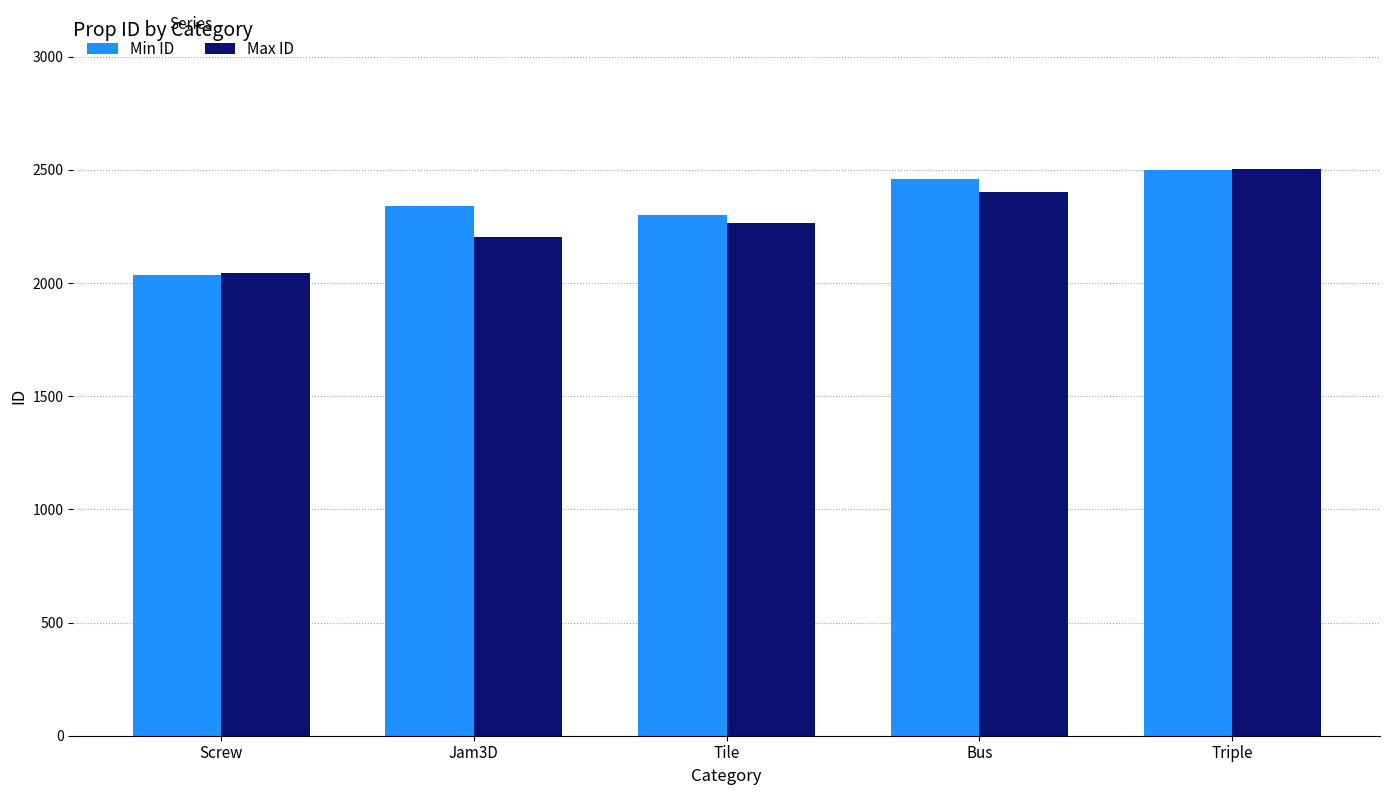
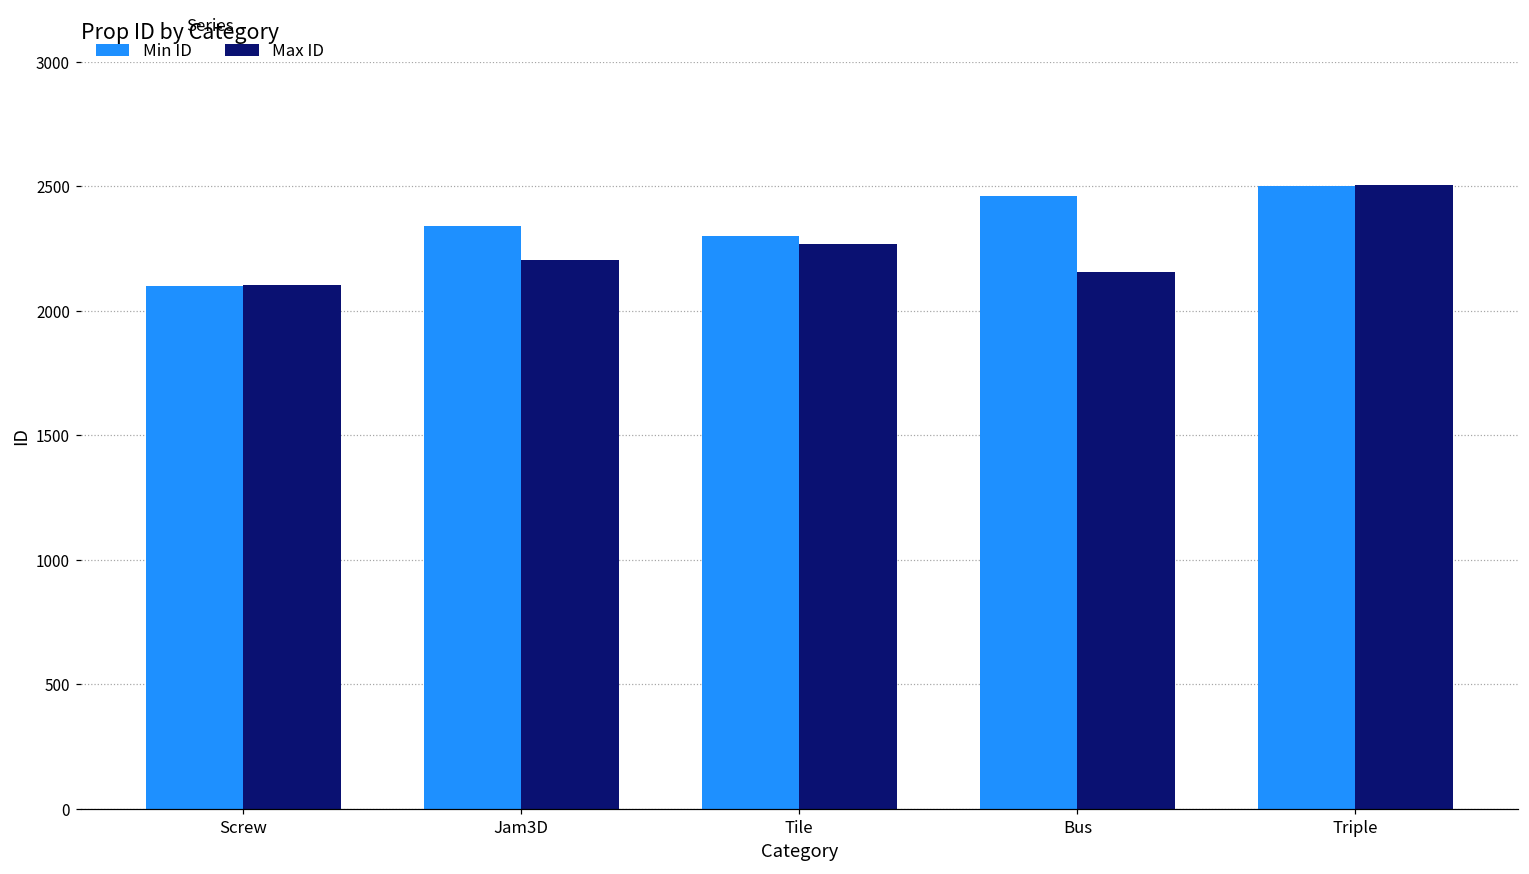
  {
    "Min ID": {
-     "Screw": 2040,
+     "Screw": 2100,
      "Jam3D": 2340,
      "Tile": 2300,
      "Bus": 2460,
      "Triple": 2500
    },
    "Max ID": {
-     "Screw": 2040,
+     "Screw": 2100,
      "Jam3D": 2200,
      "Tile": 2270,
-     "Bus": 2400,
+     "Bus": 2160,
      "Triple": 2500
    }
  }
